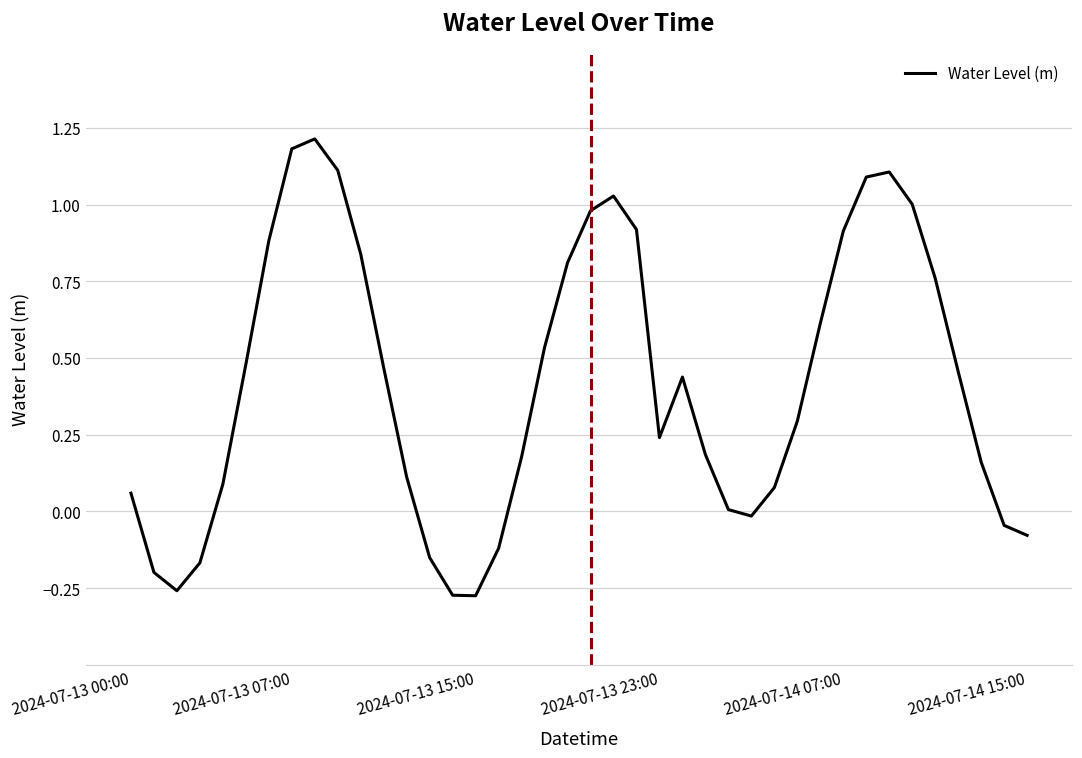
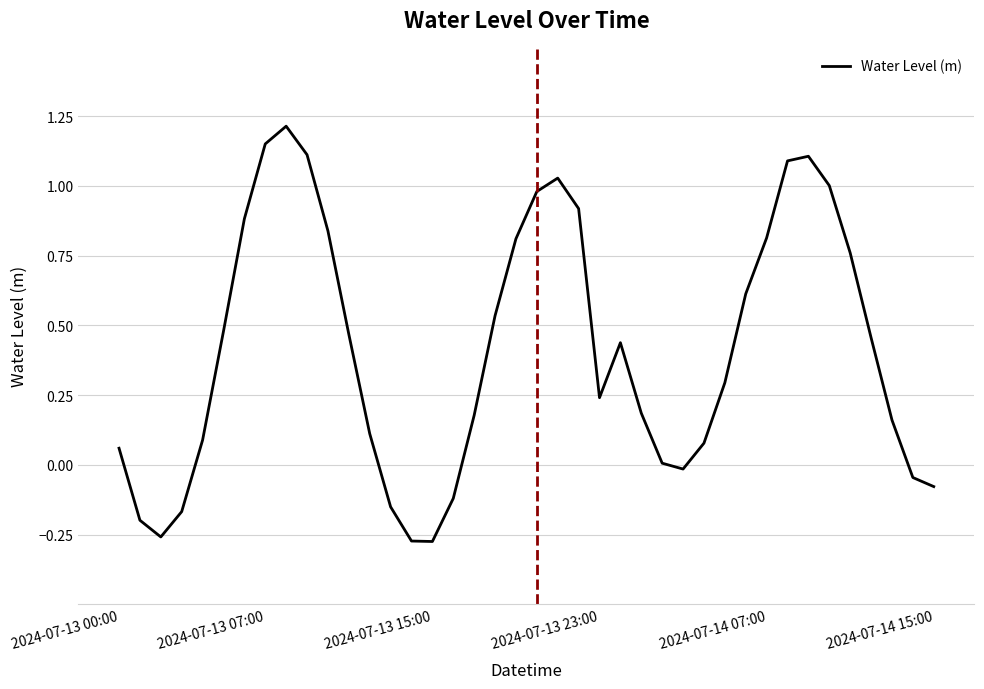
  {
    "2024-07-13 00:00": 0.06,
-   "2024-07-13 07:00": 1.18,
+   "2024-07-13 07:00": 1.15,
    "2024-07-13 15:00": -0.27,
    "2024-07-13 23:00": 0.24,
-   "2024-07-14 07:00": 0.91,
+   "2024-07-14 07:00": 0.81,
    "2024-07-14 15:00": -0.08
  }
